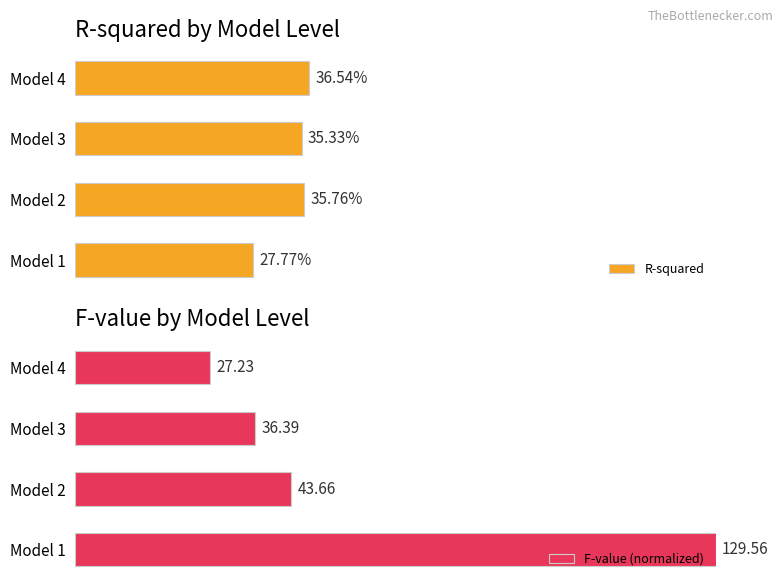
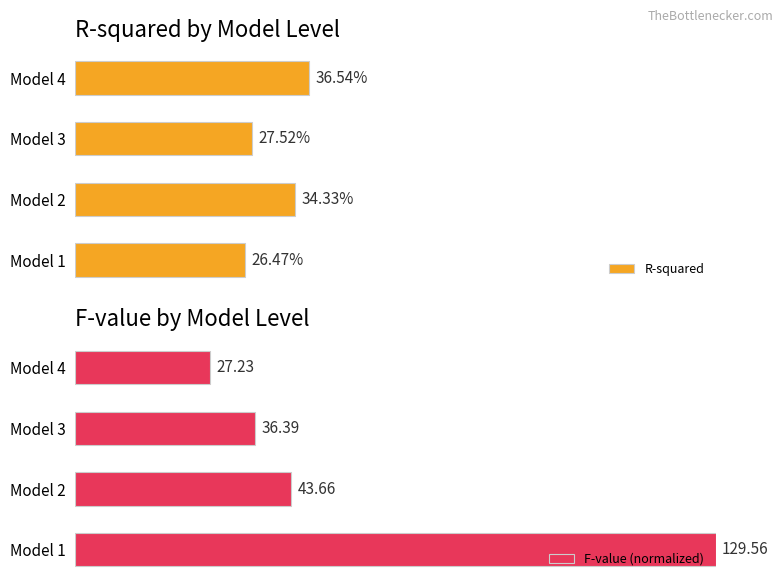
  {
    "R-squared by Model Level": {
      "Model 4": "36.54%",
-     "Model 3": "35.33%",
-     "Model 2": "35.76%",
-     "Model 1": "27.77%"
+     "Model 3": "27.52%",
+     "Model 2": "34.33%",
+     "Model 1": "26.47%"
    }
  }
